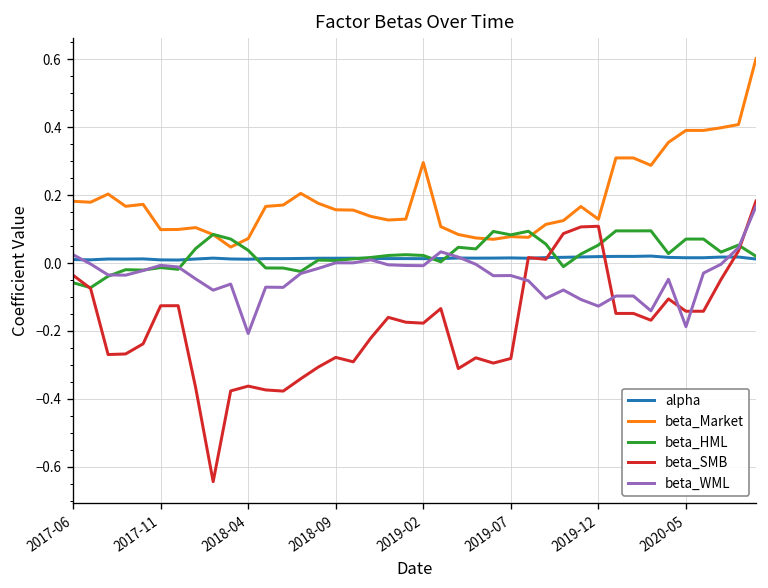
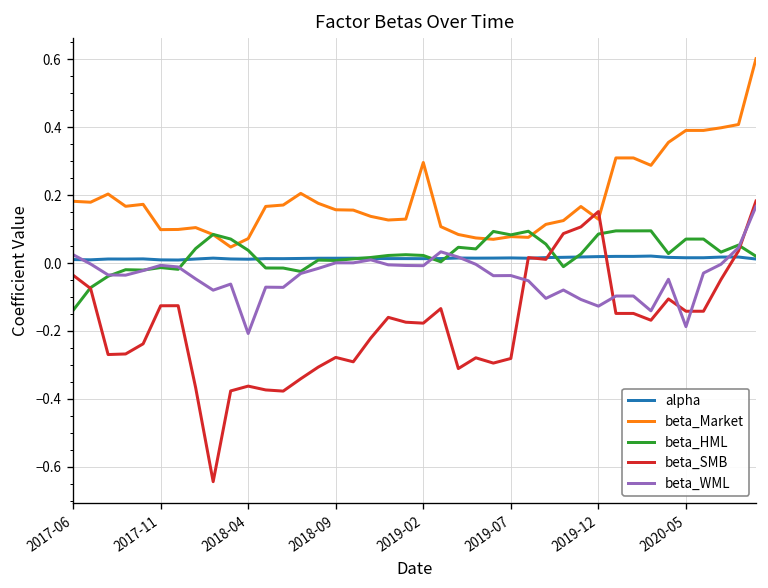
  {
    "alpha": {
      "2017-06": 0.01,
      "2017-11": 0.01,
      "2018-04": 0.01,
      "2019-02": 0.01,
      "2019-07": 0.02,
      "2019-12": 0.02,
      "2020-05": 0.02
    },
    "beta_Market": {
      "2017-06": 0.18,
      "2017-11": 0.10,
      "2018-04": 0.07,
      "2018-09": 0.16,
      "2019-02": 0.30,
      "2019-12": 0.13,
      "2020-05": 0.39
    },
    "beta_HML": {
-     "2017-06": -0.06,
+     "2017-06": -0.14,
      "2018-04": 0.04,
      "2019-02": 0.02,
-     "2019-12": 0.05,
+     "2019-12": 0.09,
      "2020-05": 0.07
    },
    "beta_SMB": {
      "2017-06": -0.04,
      "2017-11": -0.13,
      "2018-04": -0.36,
      "2018-09": -0.28,
      "2019-02": -0.18,
      "2019-07": -0.28,
-     "2019-12": 0.11,
+     "2019-12": 0.15,
      "2020-05": -0.14
    },
    "beta_WML": {
      "2017-06": 0.02,
      "2018-04": -0.21,
      "2019-02": -0.01,
      "2019-07": -0.04,
      "2019-12": -0.13,
      "2020-05": -0.19
    }
  }
